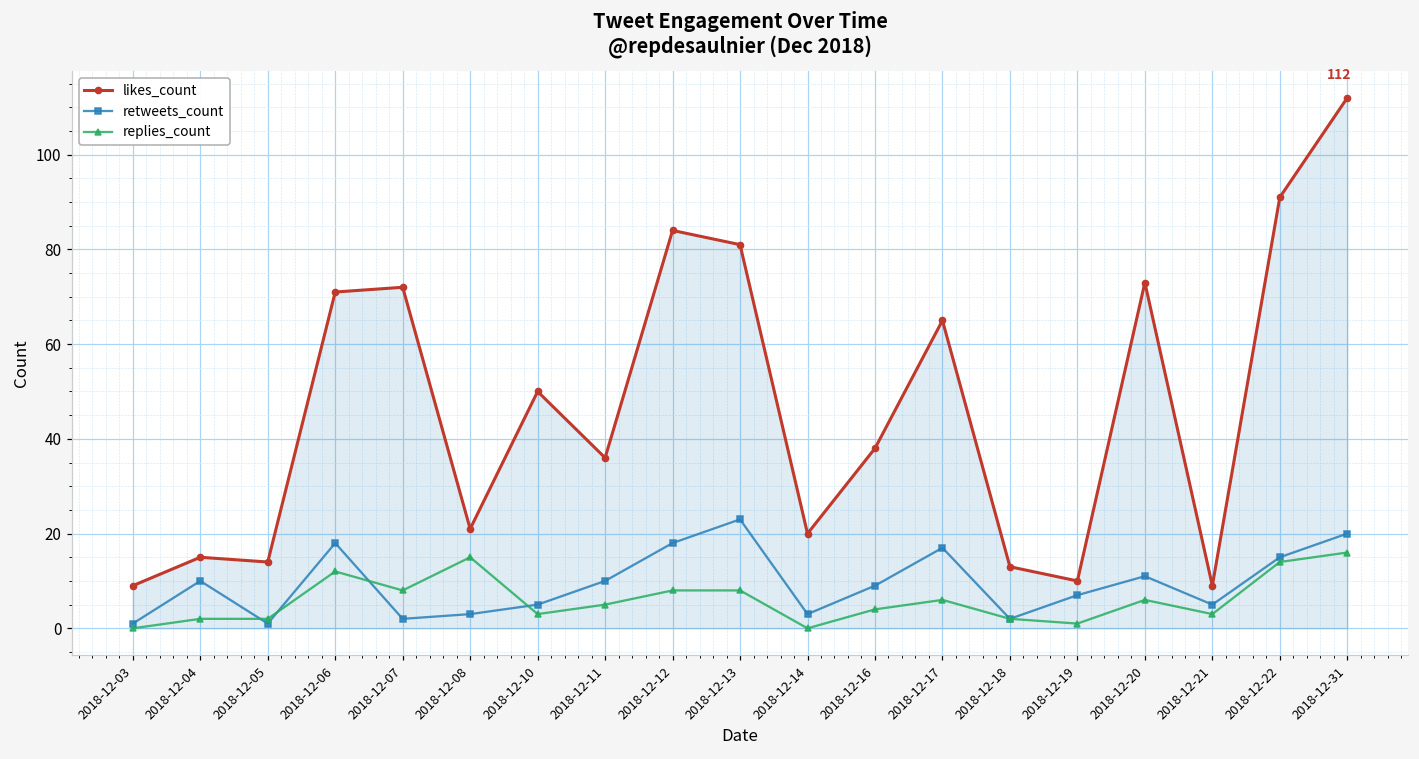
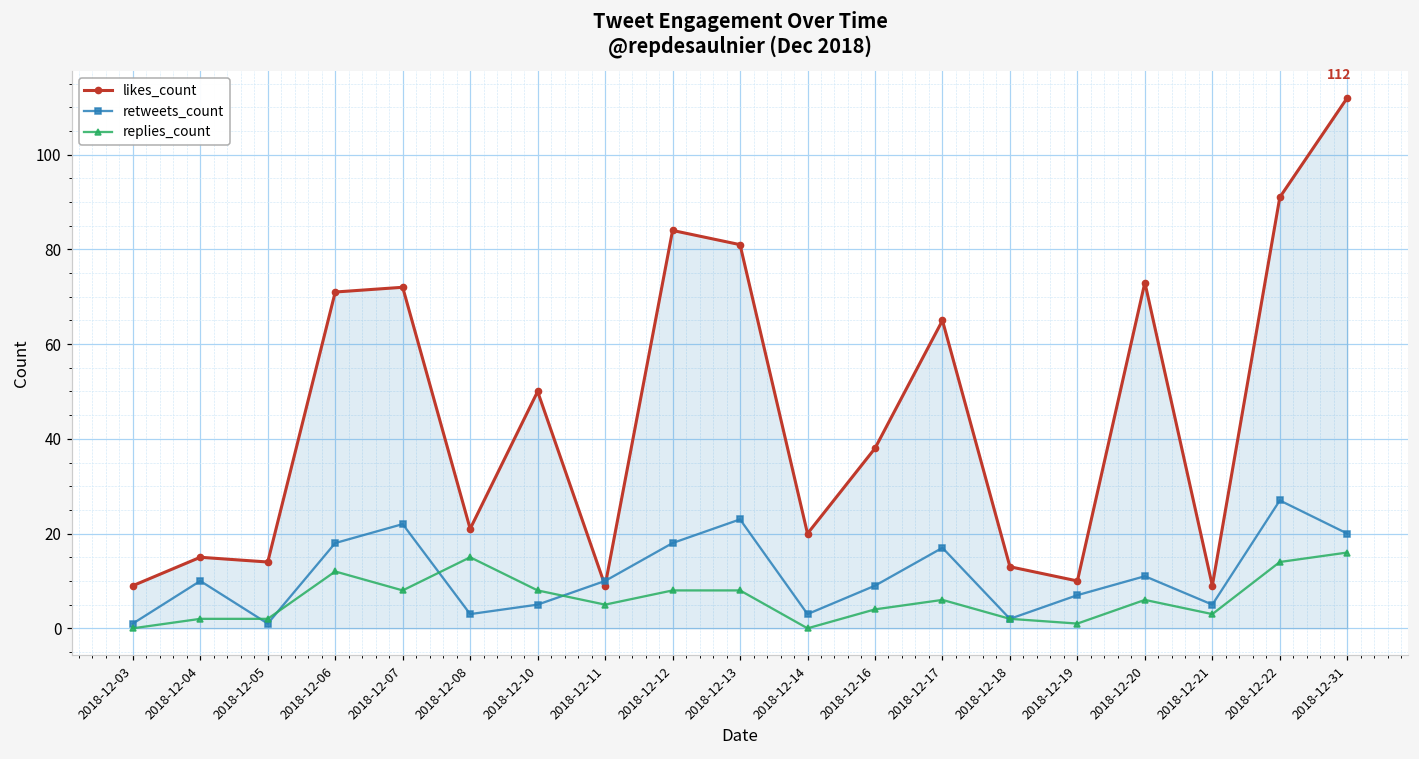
  {
    "likes_count": {
      "2018-12-03": 9,
      "2018-12-04": 15,
      "2018-12-05": 14,
      "2018-12-06": 71,
      "2018-12-07": 72,
      "2018-12-08": 21,
      "2018-12-10": 50,
-     "2018-12-11": 36,
+     "2018-12-11": 9,
      "2018-12-12": 84,
      "2018-12-13": 81,
      "2018-12-14": 20,
      "2018-12-16": 38,
      "2018-12-17": 65,
      "2018-12-18": 13,
      "2018-12-19": 10,
      "2018-12-20": 73,
      "2018-12-21": 9,
      "2018-12-22": 91
    },
    "retweets_count": {
      "2018-12-03": 1,
      "2018-12-04": 10,
      "2018-12-05": 1,
      "2018-12-06": 18,
-     "2018-12-07": 2,
+     "2018-12-07": 22,
      "2018-12-08": 3,
      "2018-12-10": 5,
      "2018-12-11": 10,
      "2018-12-12": 18,
      "2018-12-13": 23,
      "2018-12-14": 3,
      "2018-12-16": 9,
      "2018-12-17": 17,
      "2018-12-19": 7,
      "2018-12-20": 11,
      "2018-12-21": 5,
-     "2018-12-22": 15,
+     "2018-12-22": 27,
      "2018-12-31": 20
    },
    "replies_count": {
      "2018-12-03": 0,
      "2018-12-04": 2,
      "2018-12-05": 2,
      "2018-12-06": 12,
      "2018-12-07": 8,
      "2018-12-08": 15,
-     "2018-12-10": 3,
+     "2018-12-10": 8,
      "2018-12-11": 5,
      "2018-12-12": 8,
      "2018-12-13": 8,
      "2018-12-14": 0,
      "2018-12-16": 4,
      "2018-12-17": 6,
      "2018-12-19": 1,
      "2018-12-20": 6,
      "2018-12-21": 3,
      "2018-12-22": 14,
      "2018-12-31": 16
    }
  }
